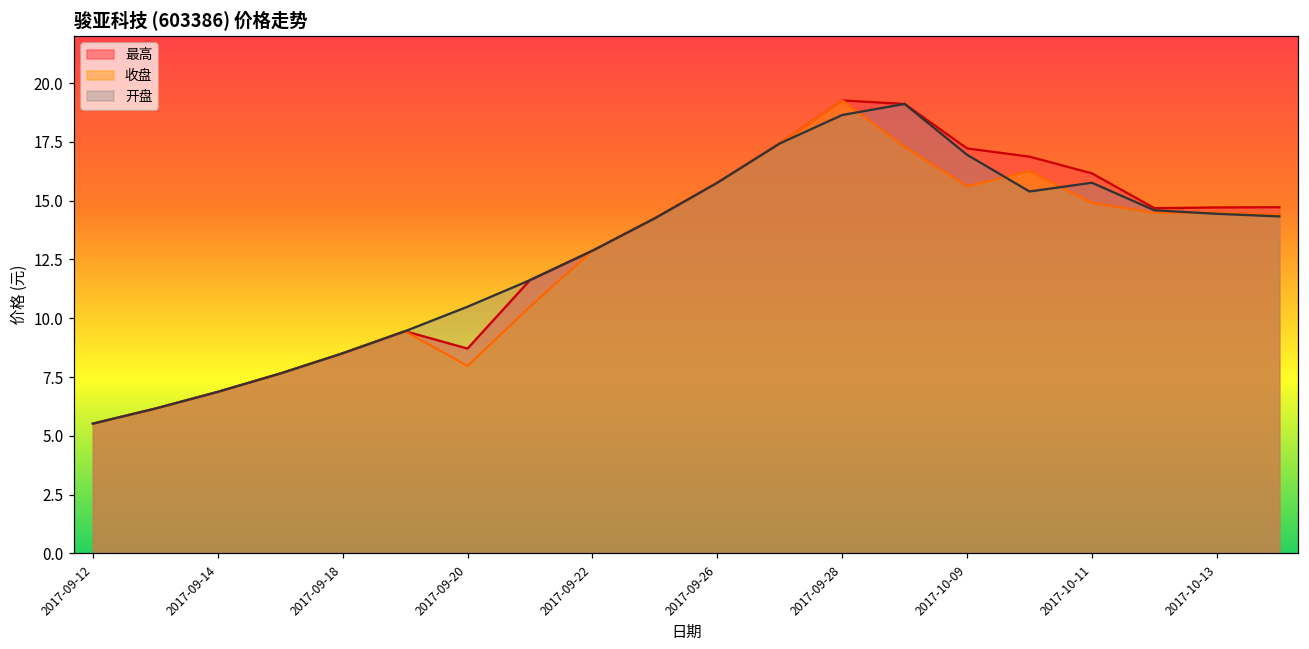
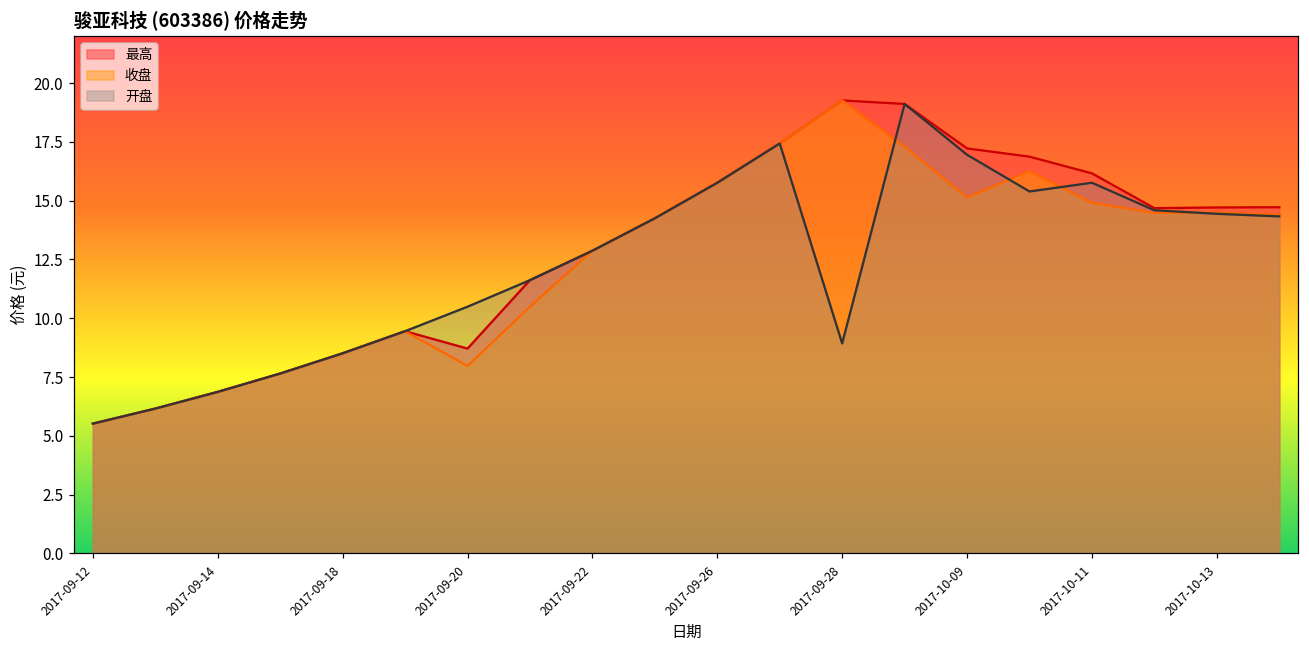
  {
    "最高": {
      "2017-09-20": 8.7,
      "2017-10-09": 17.2,
      "2017-10-11": 16.2,
      "2017-10-13": 14.7
    },
    "收盘": {
      "2017-09-20": 8.0,
-     "2017-10-09": 15.6,
+     "2017-10-09": 15.1,
      "2017-10-11": 14.9
    },
    "开盘": {
      "2017-09-20": 10.5,
-     "2017-09-28": 18.6,
+     "2017-09-28": 8.9,
      "2017-10-09": 17.0,
      "2017-10-11": 15.8
    }
  }
